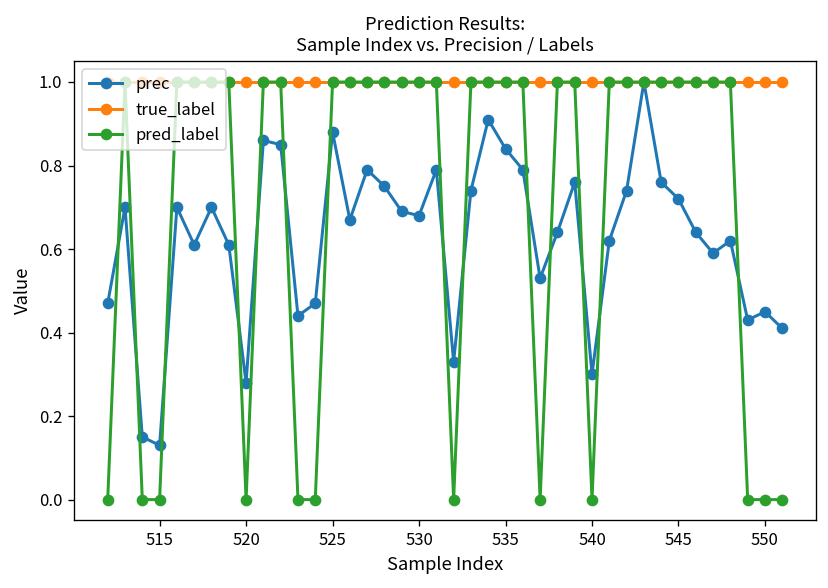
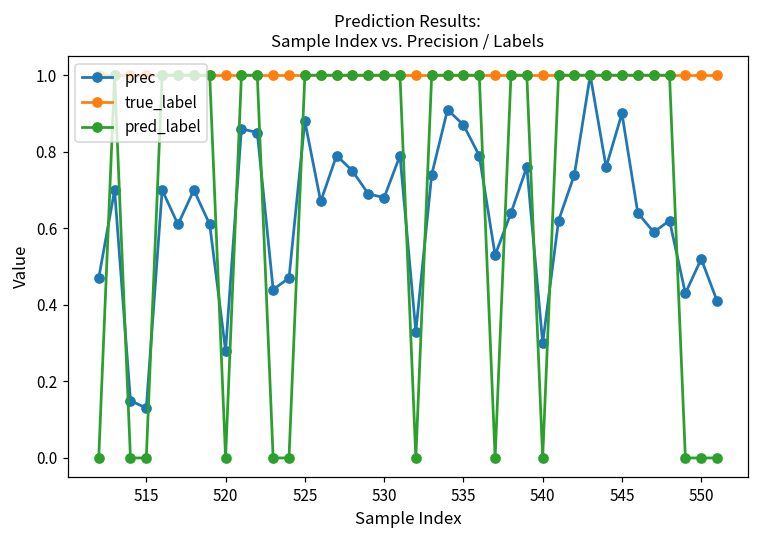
  {
    "prec": {
      "515": 0.13,
      "520": 0.28,
      "525": 0.88,
      "530": 0.68,
-     "535": 0.84,
+     "535": 0.87,
      "540": 0.30,
-     "545": 0.72,
-     "550": 0.45
+     "545": 0.90,
+     "550": 0.52
    },
    "true_label": {
      "520": 1.00,
      "540": 1.00,
      "550": 1.00
    },
    "pred_label": {
      "515": 0.00,
      "520": 0.00,
      "540": 0.00,
      "550": 0.00
    }
  }
